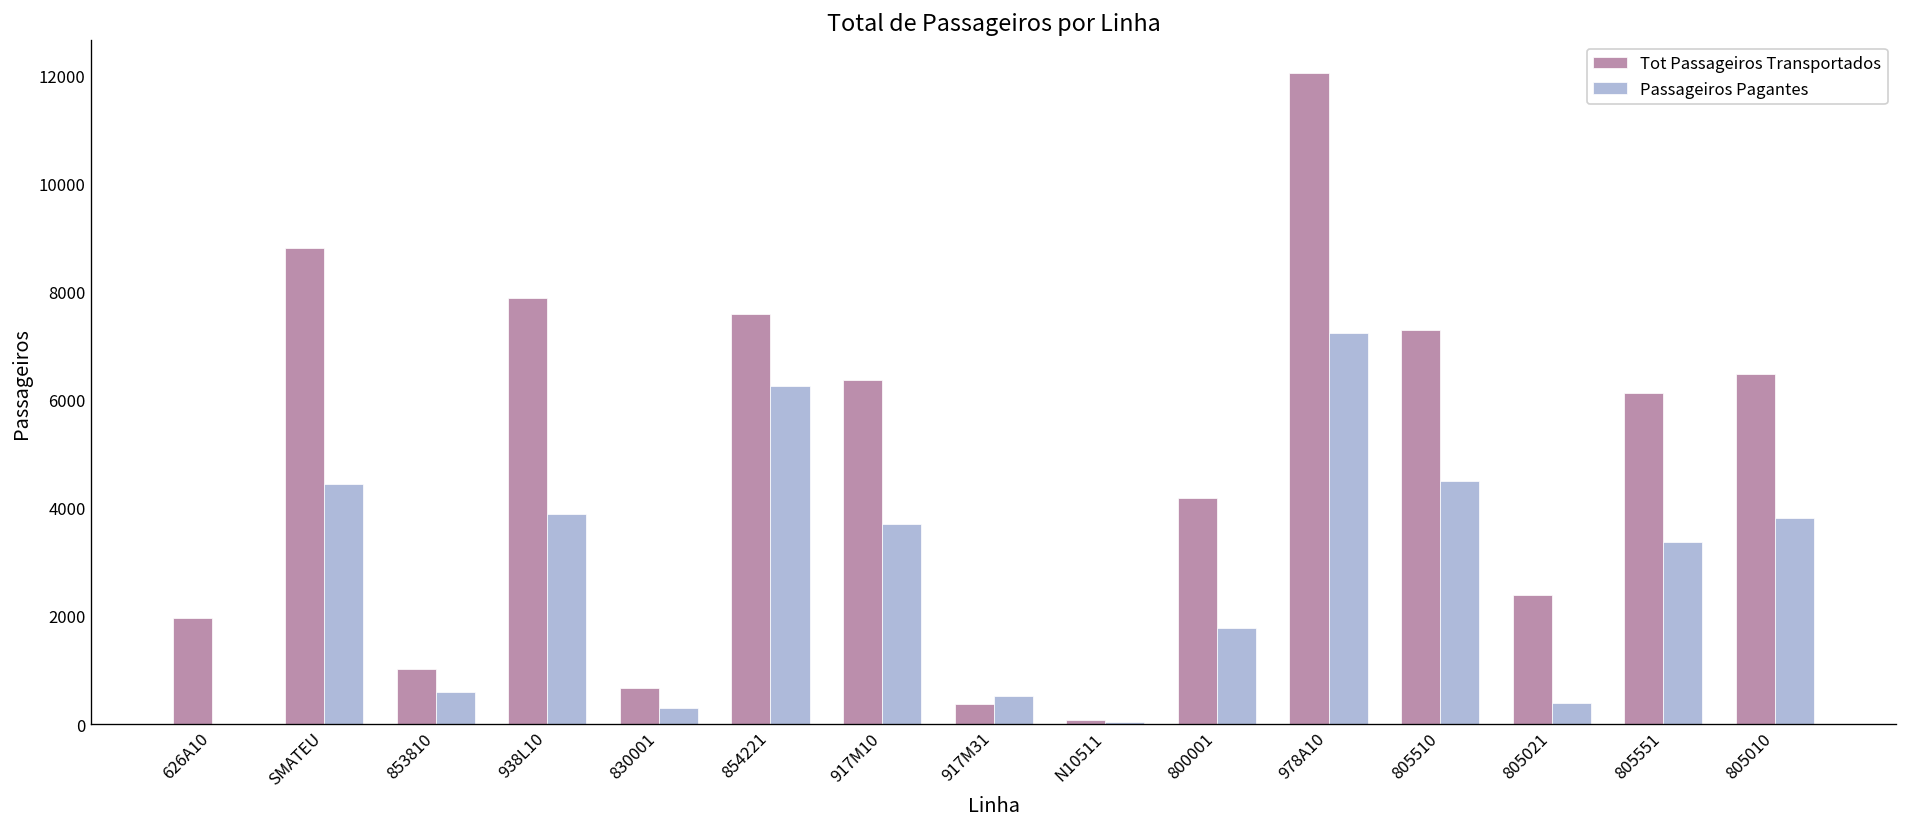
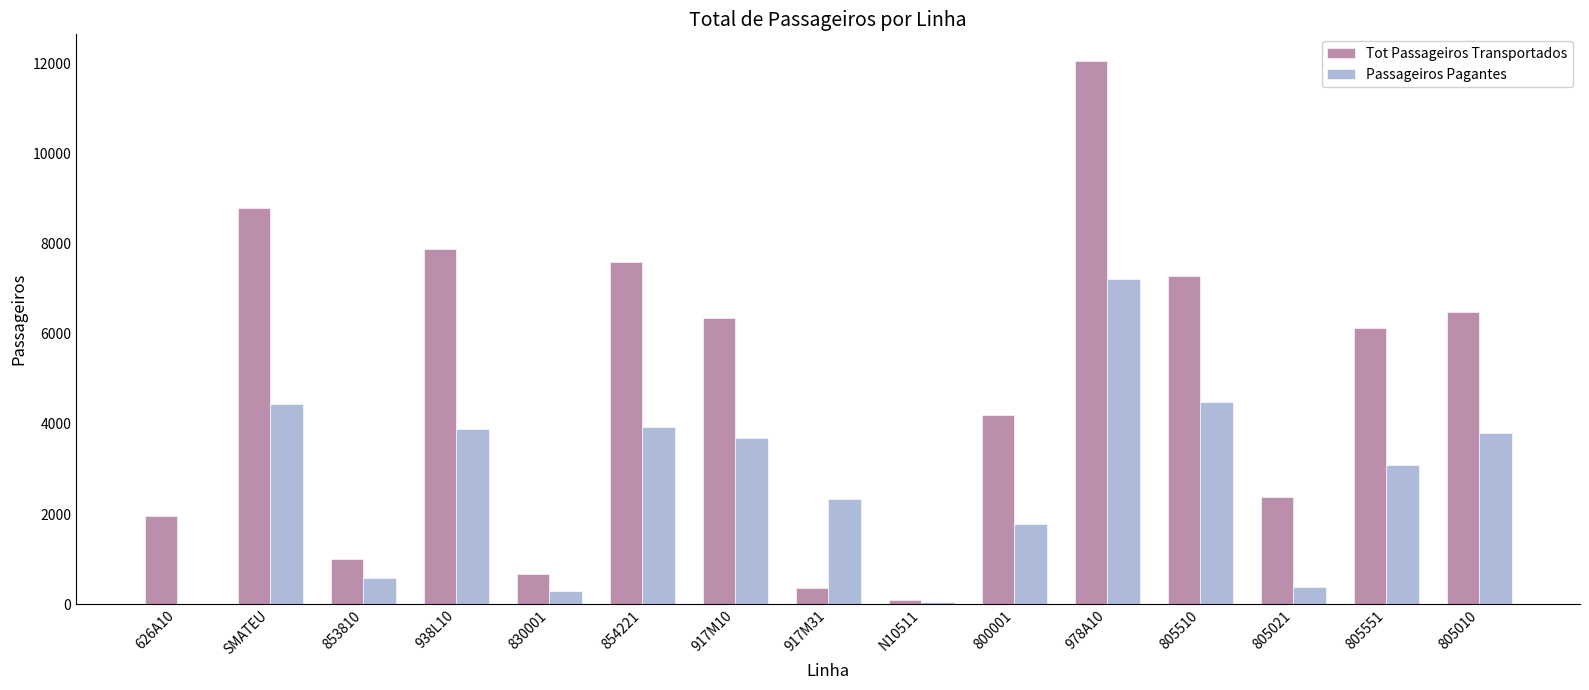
  {
    "Tot Passageiros Transportados": {
      "626A10": 2000,
      "SMATEU": 8800,
      "853810": 1000,
      "938L10": 7900,
      "830001": 700,
      "854221": 7600,
      "917M10": 6400,
      "917M31": 400,
      "N10511": 100,
      "800001": 4200,
      "978A10": 12000,
      "805510": 7300,
      "805021": 2400,
      "805551": 6100,
      "805010": 6500
    },
    "Passageiros Pagantes": {
      "626A10": 0,
      "SMATEU": 4400,
      "853810": 600,
      "938L10": 3900,
      "830001": 300,
-     "854221": 6200,
+     "854221": 3900,
      "917M10": 3700,
-     "917M31": 500,
+     "917M31": 2300,
      "800001": 1800,
      "978A10": 7200,
      "805510": 4500,
      "805021": 400,
-     "805551": 3400,
+     "805551": 3100,
      "805010": 3800
    }
  }
